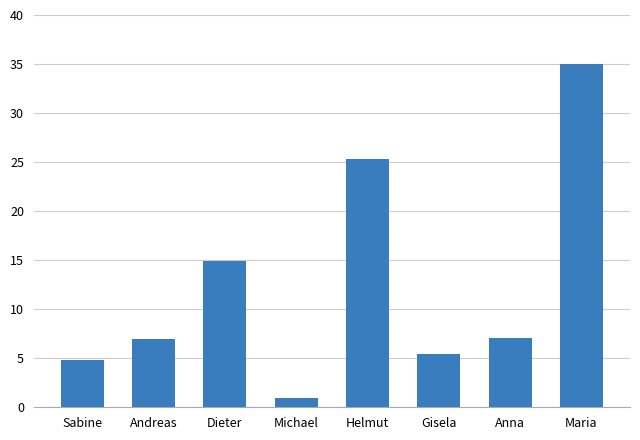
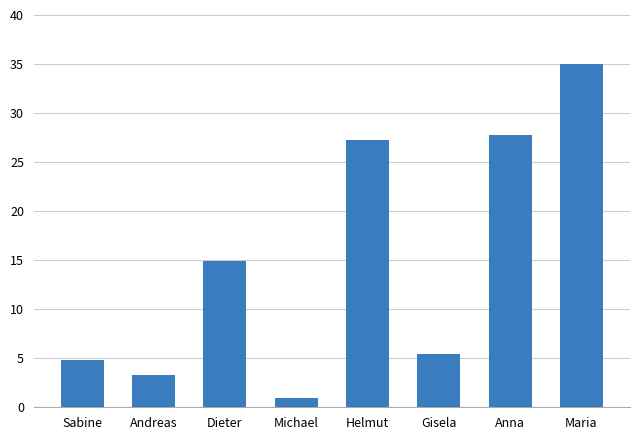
  {
    "Sabine": 5,
-   "Andreas": 7,
+   "Andreas": 3,
    "Dieter": 15,
    "Michael": 1,
-   "Helmut": 25,
+   "Helmut": 27,
    "Gisela": 5,
-   "Anna": 7,
+   "Anna": 28,
    "Maria": 35
  }
